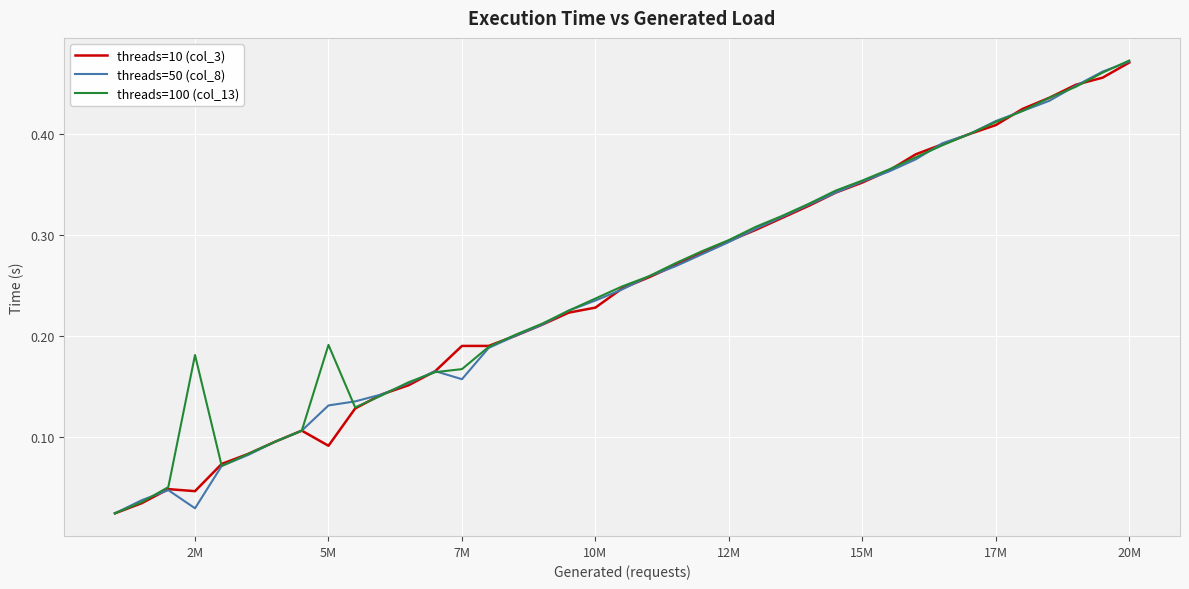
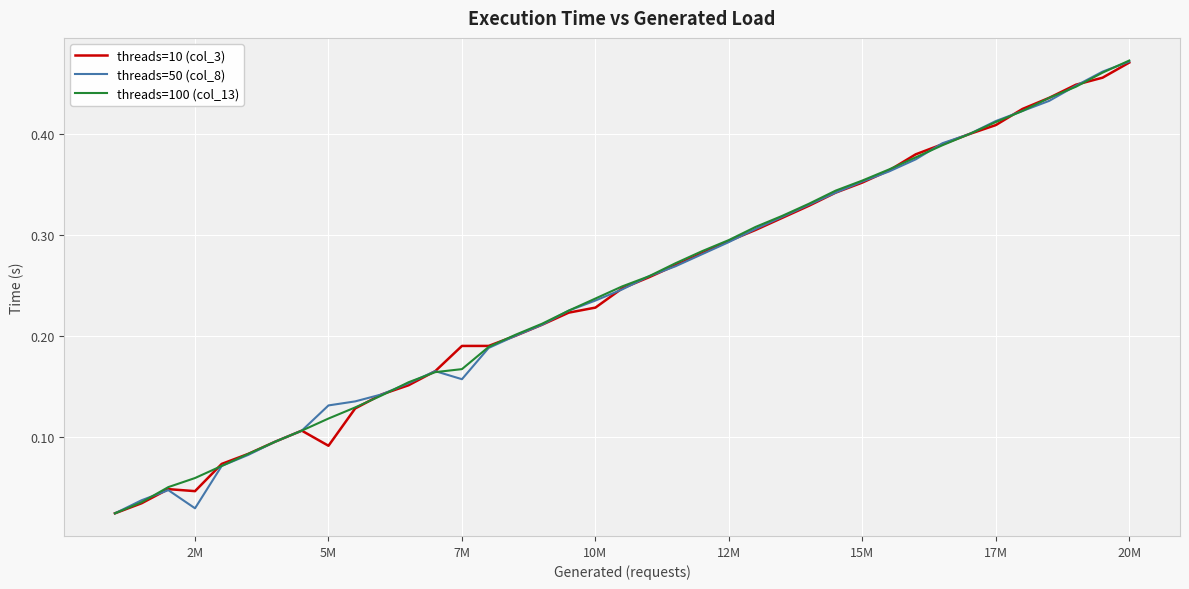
  {
    "threads=10 (col_3)": {
      "2M": 0.046,
      "5M": 0.091,
      "7M": 0.190,
      "10M": 0.228,
      "17M": 0.409
    },
    "threads=50 (col_8)": {
      "2M": 0.029,
      "5M": 0.131,
      "7M": 0.157
    },
    "threads=100 (col_13)": {
-     "2M": 0.181,
-     "5M": 0.191,
+     "2M": 0.059,
+     "5M": 0.118,
      "7M": 0.167
    }
  }
